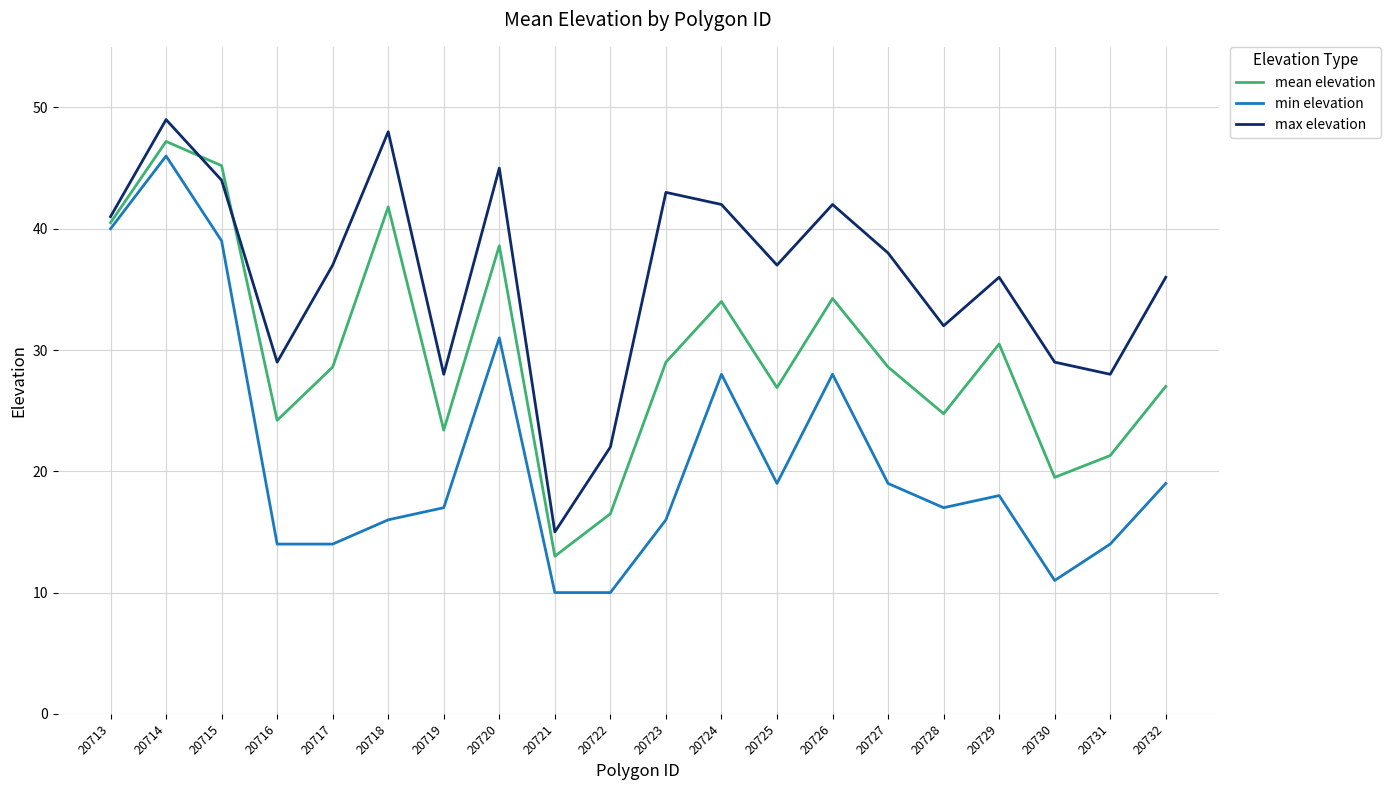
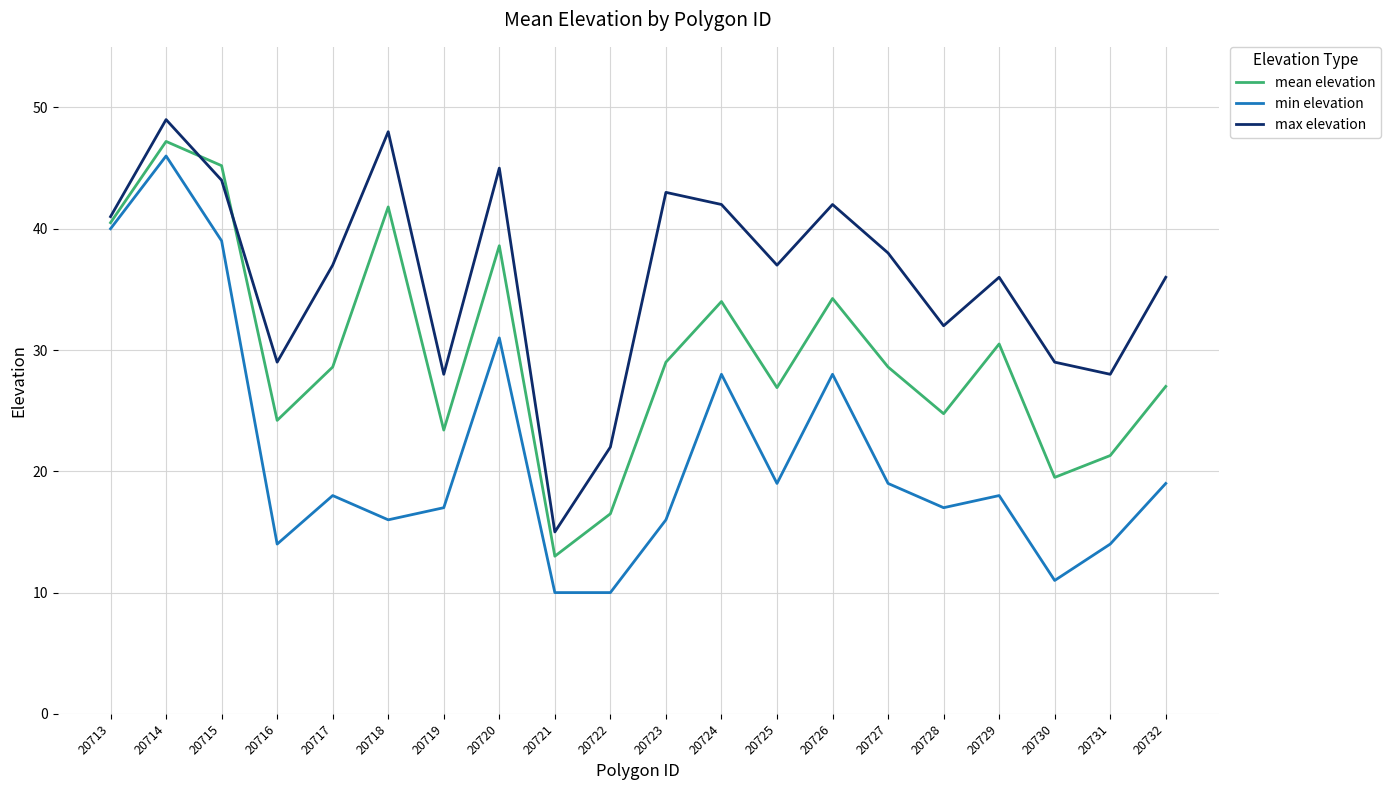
  {
    "mean elevation": {
      "20713": 40.5,
      "20714": 47,
      "20715": 45,
      "20716": 24,
      "20717": 28.6,
      "20718": 42,
      "20719": 23.4,
      "20720": 38.6,
      "20721": 13,
      "20722": 16.5,
      "20723": 29,
      "20724": 34,
      "20725": 27,
      "20726": 34.3,
      "20727": 28.6,
      "20728": 24.8,
      "20729": 30.5,
      "20730": 19.5,
      "20731": 21.3,
      "20732": 27
    },
    "min elevation": {
      "20713": 40,
      "20714": 46,
      "20715": 39,
      "20716": 14,
-     "20717": 14,
+     "20717": 18,
      "20718": 16,
      "20719": 17,
      "20720": 31,
      "20721": 10,
      "20722": 10,
      "20723": 16,
      "20724": 28,
      "20725": 19,
      "20726": 28,
      "20727": 19,
      "20728": 17,
      "20729": 18,
      "20730": 11,
      "20731": 14,
      "20732": 19
    },
    "max elevation": {
      "20713": 41,
      "20714": 49,
      "20715": 44,
      "20716": 29,
      "20717": 37,
      "20718": 48,
      "20719": 28,
      "20720": 45,
      "20721": 15,
      "20722": 22,
      "20723": 43,
      "20724": 42,
      "20725": 37,
      "20726": 42,
      "20727": 38,
      "20728": 32,
      "20729": 36,
      "20730": 29,
      "20731": 28,
      "20732": 36
    }
  }
